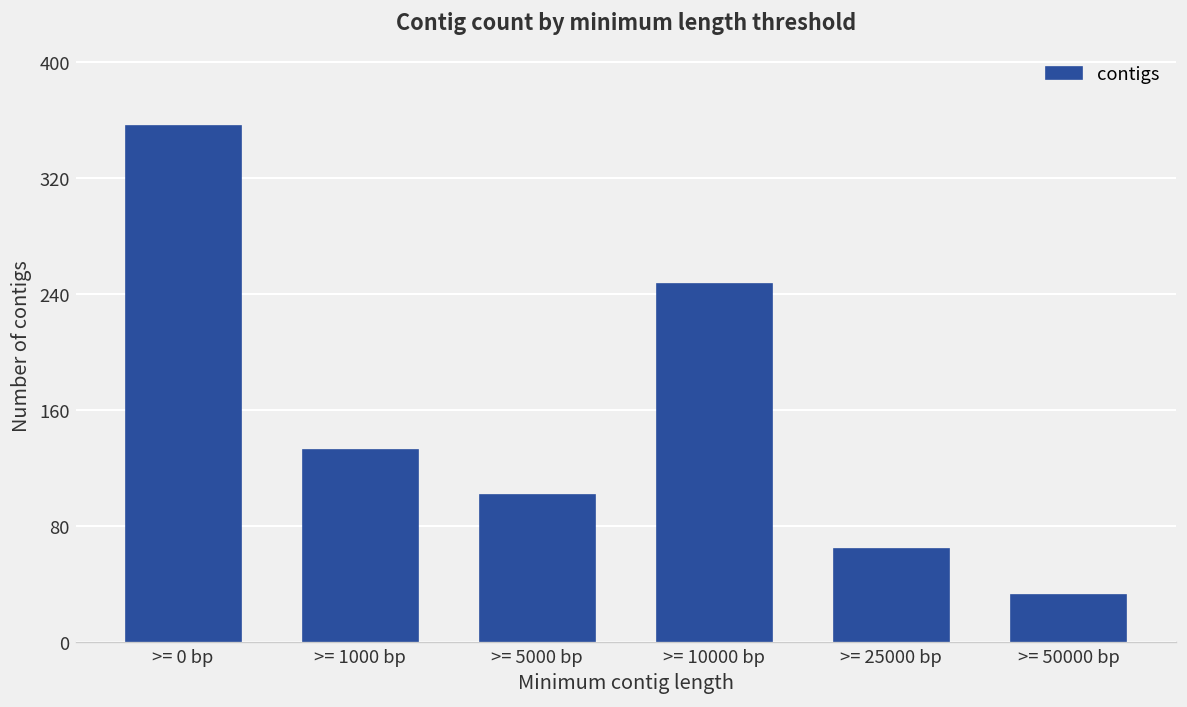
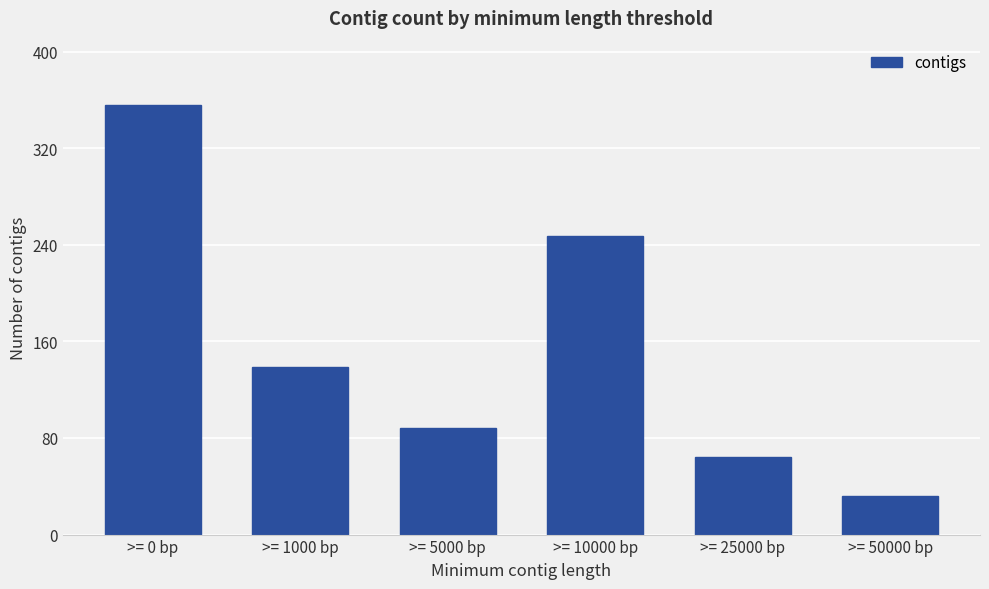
  {
    ">= 0 bp": 356,
-   ">= 1000 bp": 132,
-   ">= 5000 bp": 101,
+   ">= 1000 bp": 139,
+   ">= 5000 bp": 88,
    ">= 10000 bp": 247,
    ">= 25000 bp": 64,
    ">= 50000 bp": 32
  }
